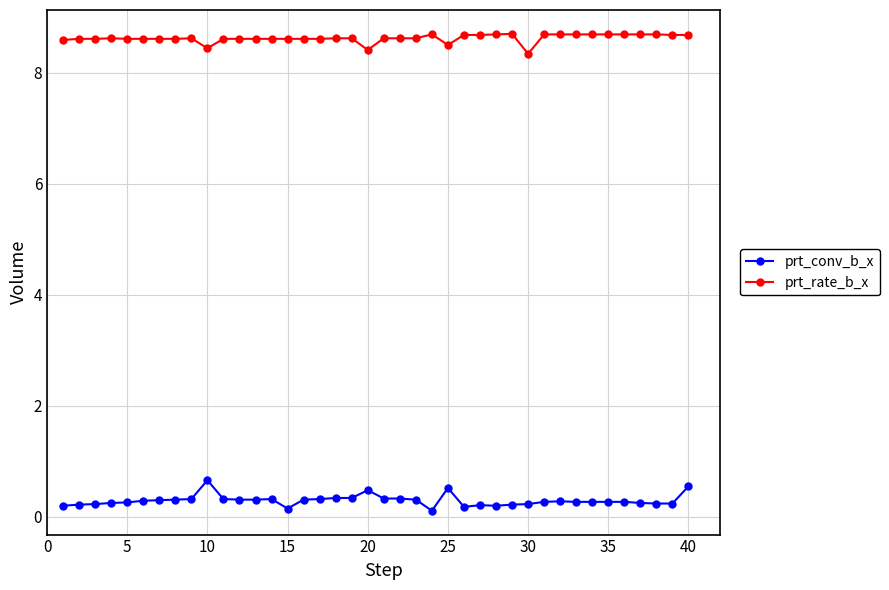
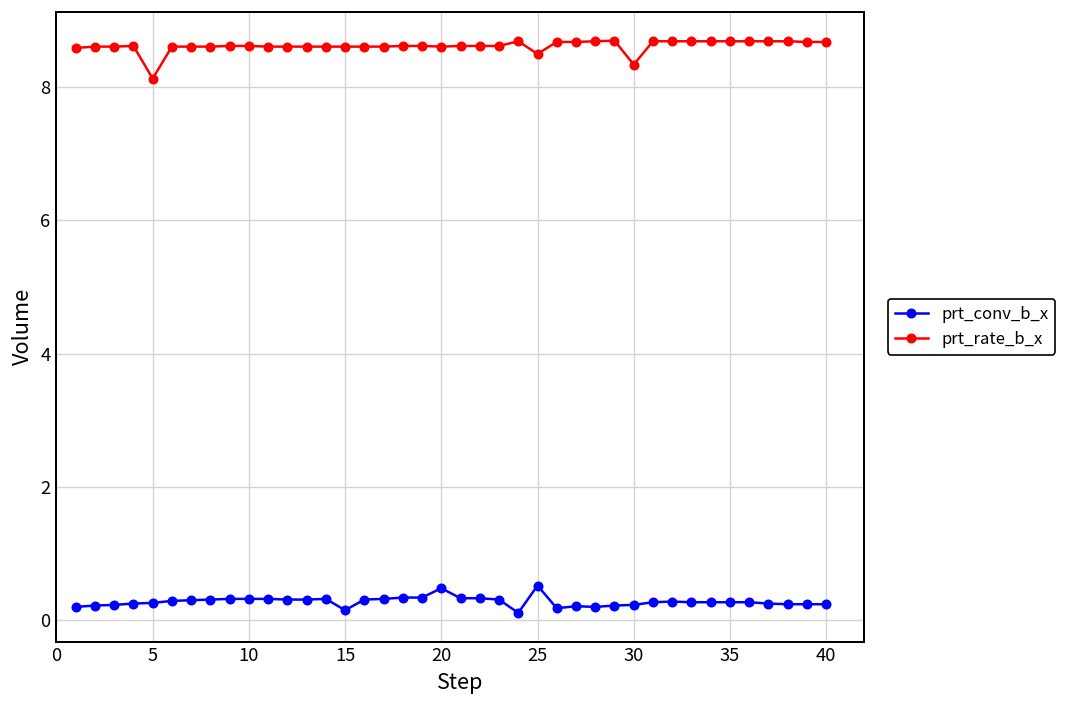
  {
    "prt_conv_b_x": {
      "5": 0.3,
-     "10": 0.7,
+     "10": 0.3,
      "15": 0.2,
      "20": 0.5,
      "25": 0.5,
      "30": 0.2,
      "35": 0.3,
-     "40": 0.6
+     "40": 0.2
    },
    "prt_rate_b_x": {
-     "5": 8.6,
-     "10": 8.4,
+     "5": 8.1,
+     "10": 8.6,
      "15": 8.6,
-     "20": 8.4,
+     "20": 8.6,
      "25": 8.5,
      "30": 8.3,
      "35": 8.7,
      "40": 8.7
    }
  }
